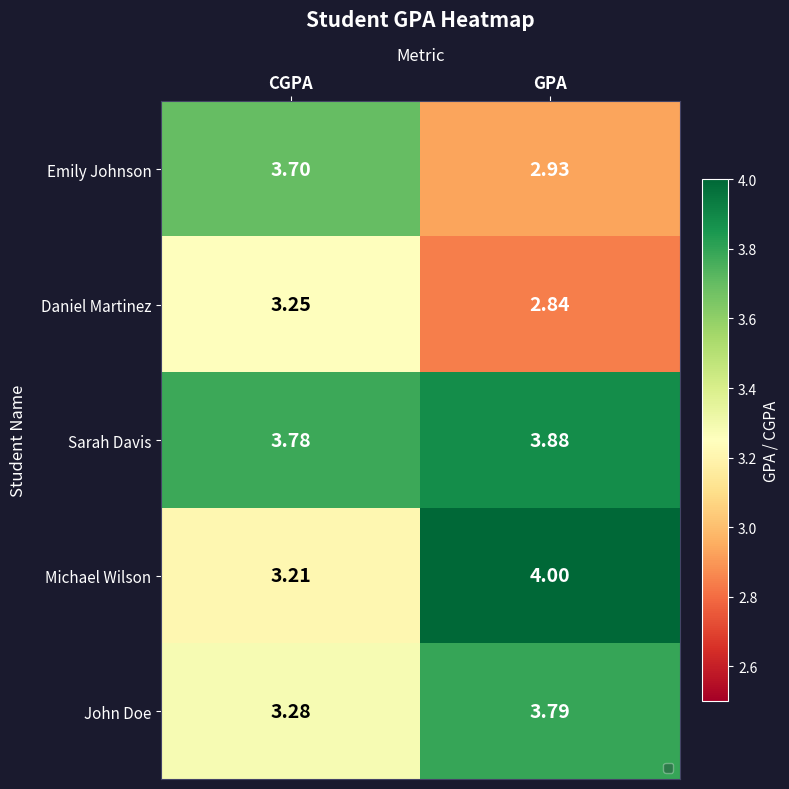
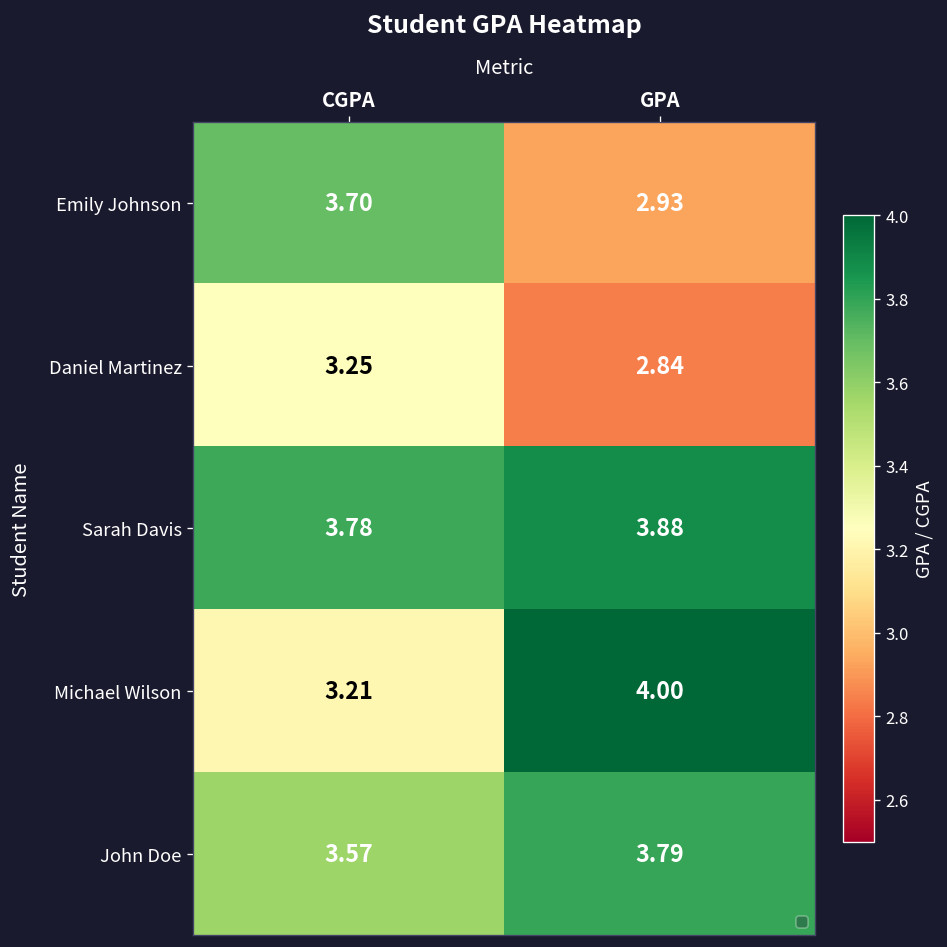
  {
    "Emily Johnson": {
      "CGPA": 3.70,
      "GPA": 2.93
    },
    "Daniel Martinez": {
      "CGPA": 3.25,
      "GPA": 2.84
    },
    "Sarah Davis": {
      "CGPA": 3.78,
      "GPA": 3.88
    },
    "Michael Wilson": {
      "CGPA": 3.21,
      "GPA": 4.00
    },
    "John Doe": {
-     "CGPA": 3.28,
+     "CGPA": 3.57,
      "GPA": 3.79
    }
  }
